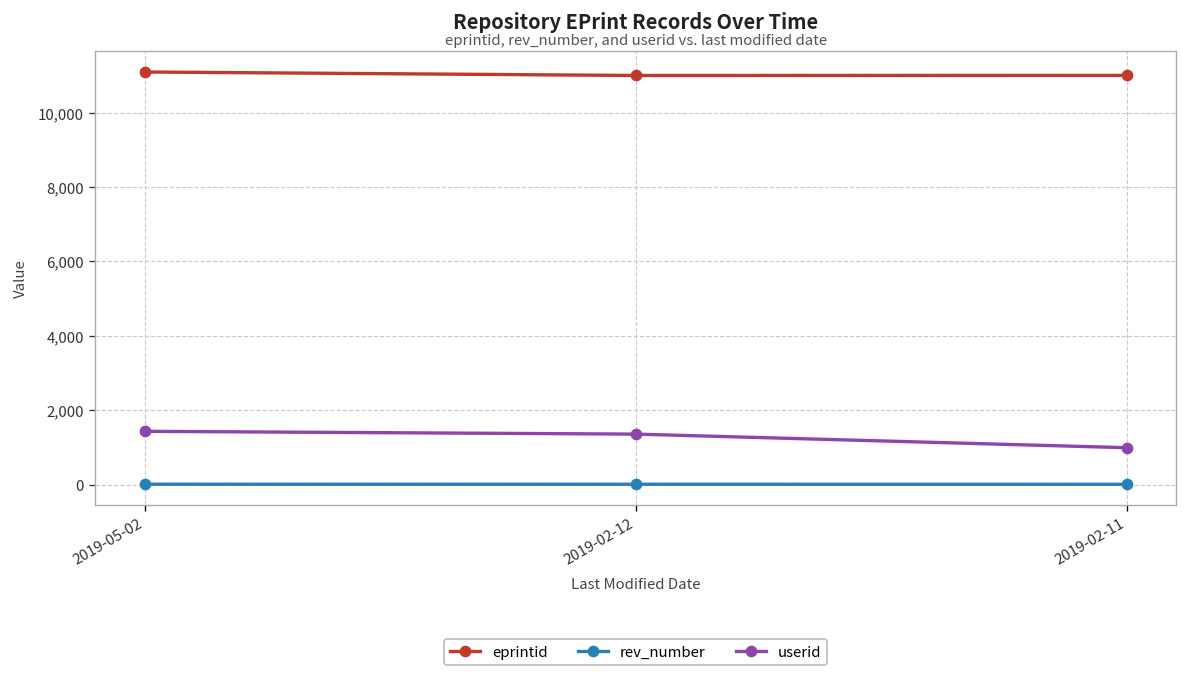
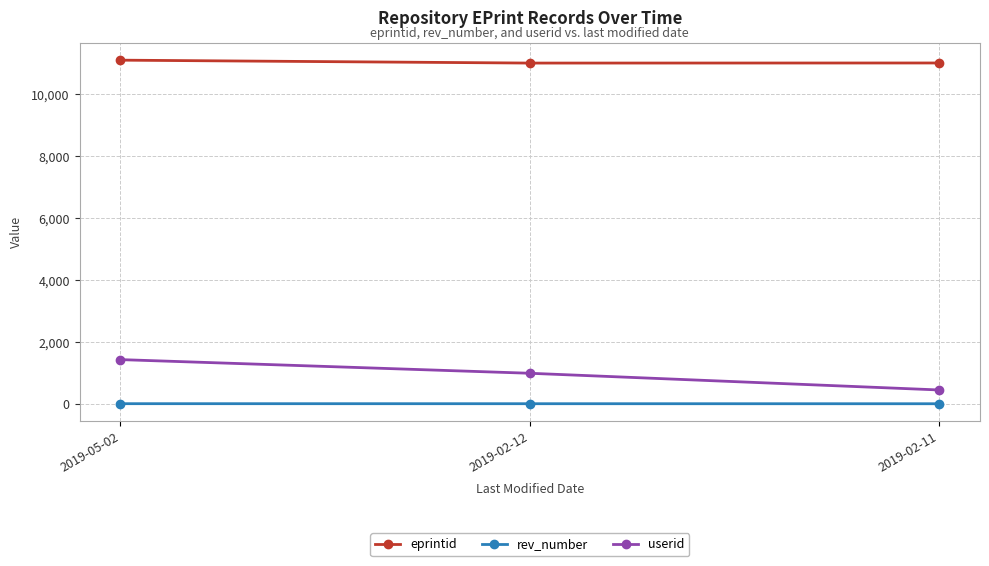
  {
    "eprintid": {
      "2019-05-02": "11,100",
      "2019-02-12": "11,000",
      "2019-02-11": "11,000"
    },
    "rev_number": {
      "2019-05-02": "0",
      "2019-02-12": "0",
      "2019-02-11": "0"
    },
    "userid": {
      "2019-05-02": "1,400",
-     "2019-02-12": "1,400",
-     "2019-02-11": "1,000"
+     "2019-02-12": "1,000",
+     "2019-02-11": "500"
    }
  }
